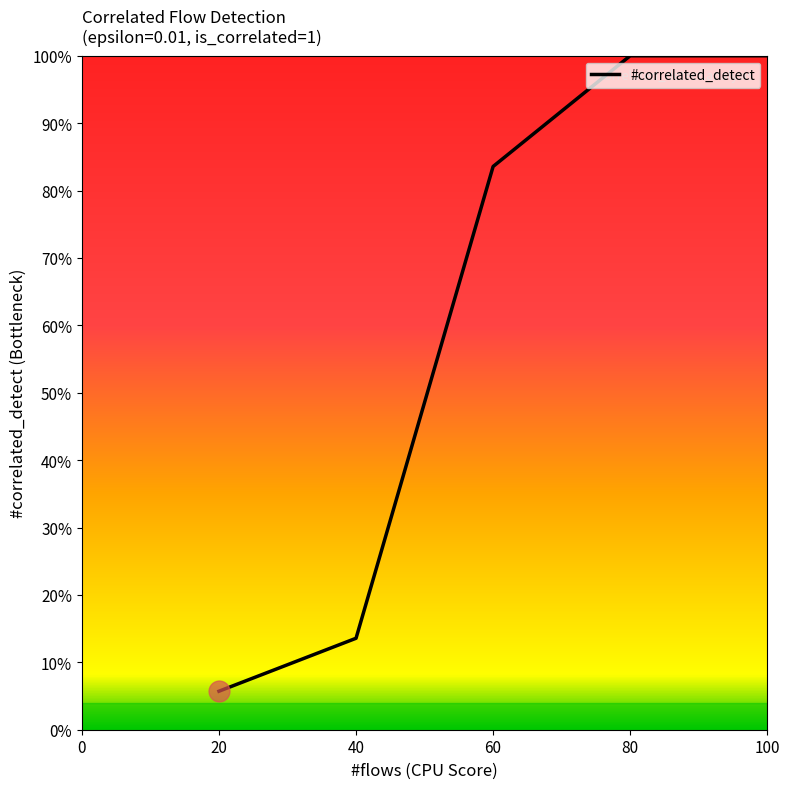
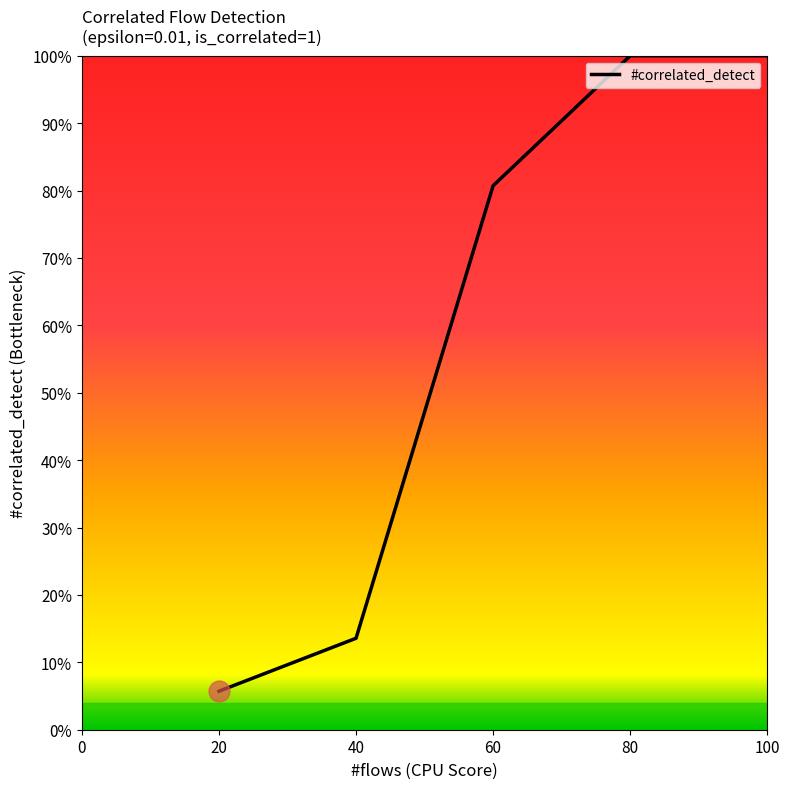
  {
    "#correlated_detect": {
      "40": "14%",
-     "60": "84%",
+     "60": "81%",
      "80": "100%",
      "100": "100%"
    }
  }
